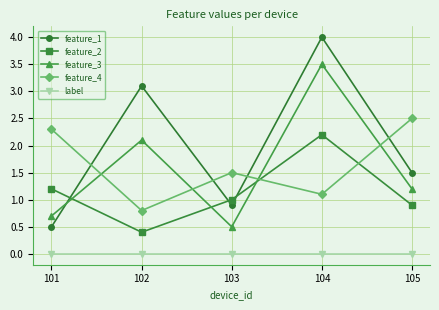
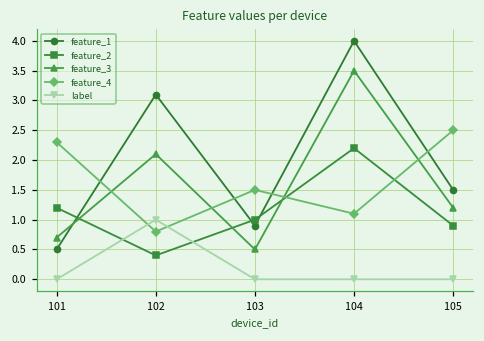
  {
    "label": {
      "101": 0,
-     "102": 0,
+     "102": 1,
      "103": 0,
      "104": 0,
      "105": 0
    }
  }
